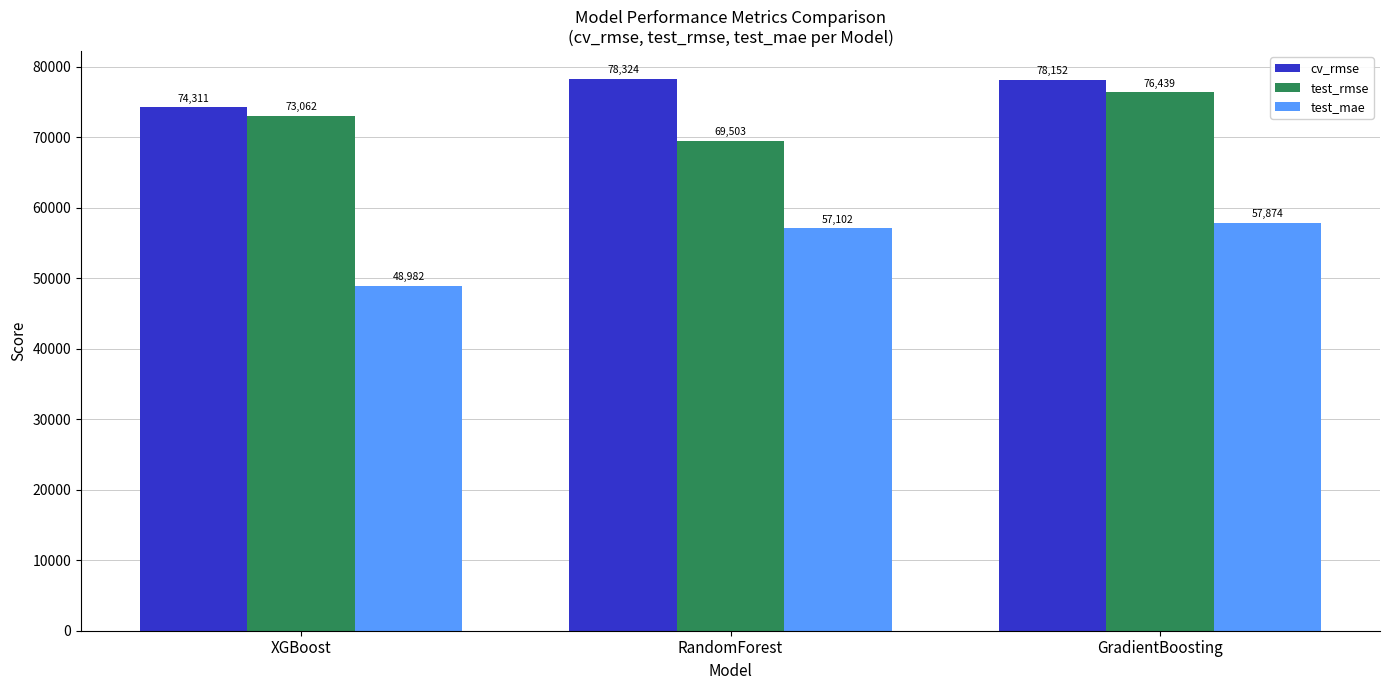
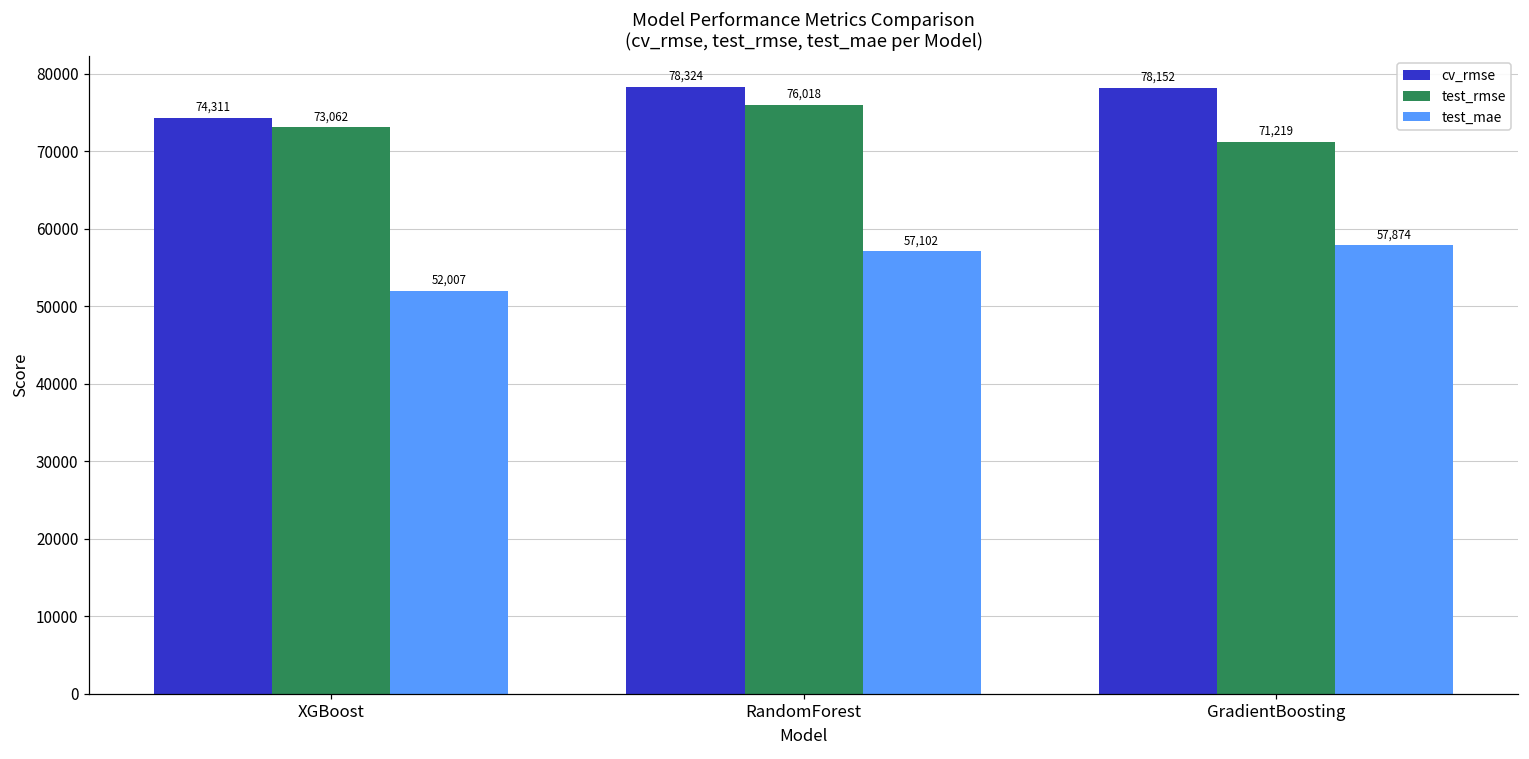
  {
    "cv_rmse": {
      "XGBoost": "74,311",
      "RandomForest": "78,324",
      "GradientBoosting": "78,152"
    },
    "test_rmse": {
      "XGBoost": "73,062",
-     "RandomForest": "69,503",
-     "GradientBoosting": "76,439"
+     "RandomForest": "76,018",
+     "GradientBoosting": "71,219"
    },
    "test_mae": {
-     "XGBoost": "48,982",
+     "XGBoost": "52,007",
      "RandomForest": "57,102",
      "GradientBoosting": "57,874"
    }
  }
